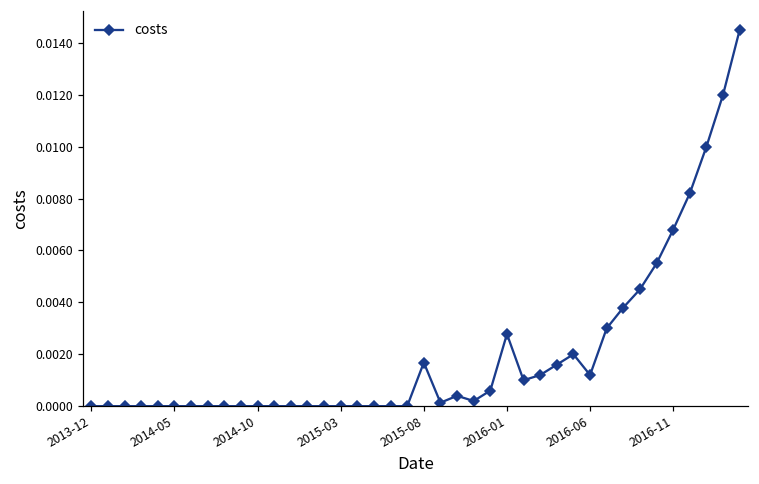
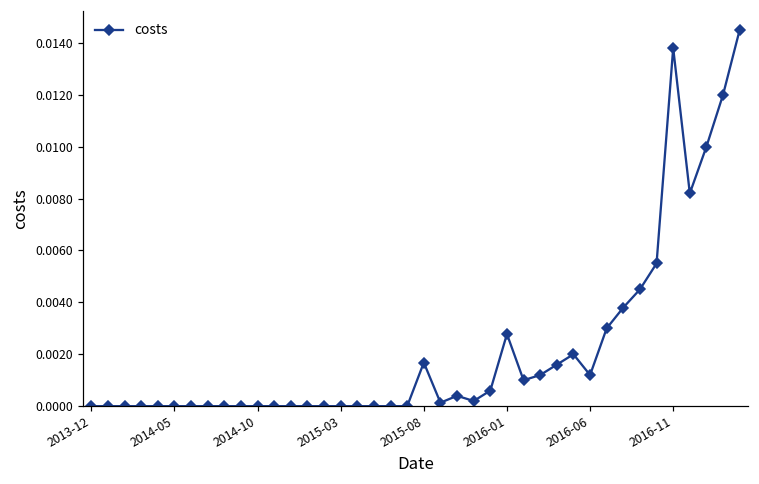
  {
    "2013-12": 0.0000,
    "2014-05": 0.0000,
    "2014-10": 0.0000,
    "2015-03": 0.0000,
    "2015-08": 0.0017,
    "2016-01": 0.0028,
    "2016-06": 0.0012,
-   "2016-11": 0.0068
+   "2016-11": 0.0138
  }
